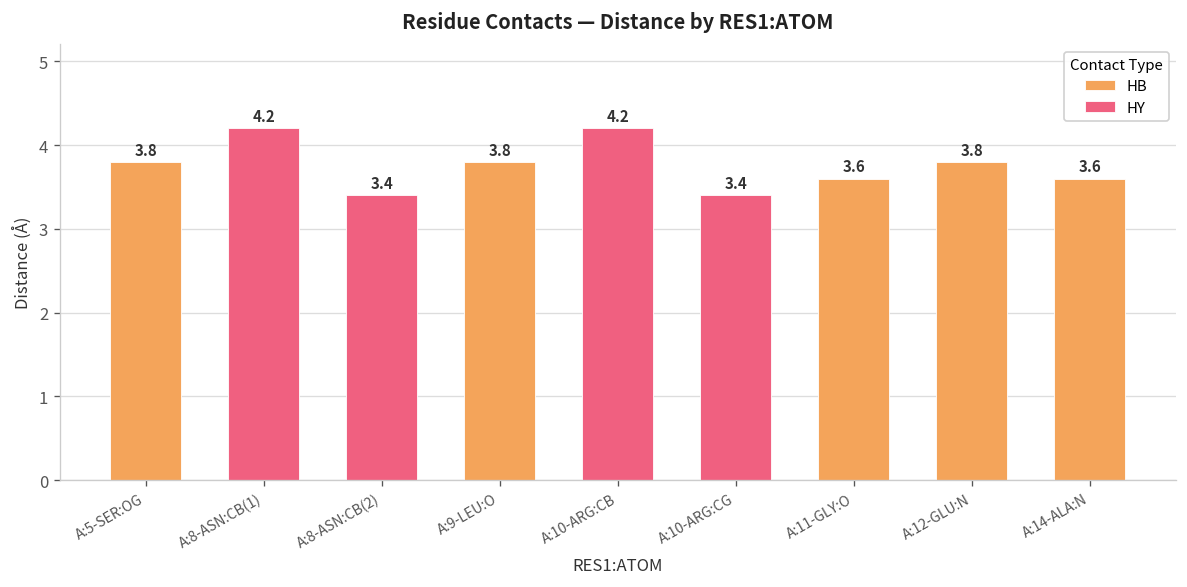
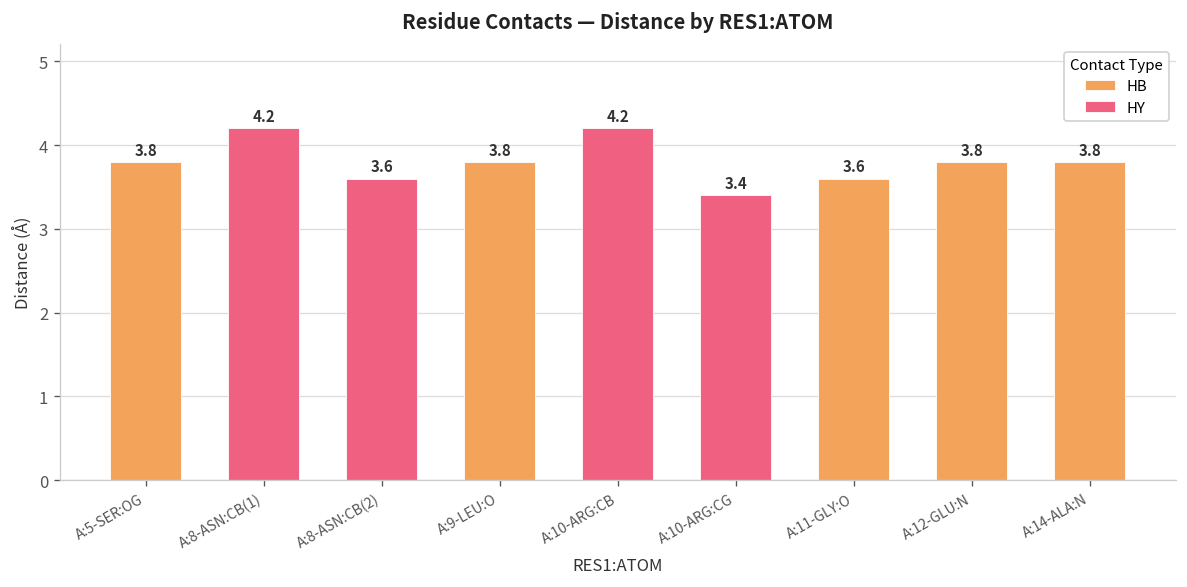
  {
    "HB": {
      "A:5-SER:OG": 3.8,
      "A:9-LEU:O": 3.8,
      "A:11-GLY:O": 3.6,
      "A:12-GLU:N": 3.8,
-     "A:14-ALA:N": 3.6
+     "A:14-ALA:N": 3.8
    },
    "HY": {
      "A:8-ASN:CB(1)": 4.2,
-     "A:8-ASN:CB(2)": 3.4,
+     "A:8-ASN:CB(2)": 3.6,
      "A:10-ARG:CB": 4.2,
      "A:10-ARG:CG": 3.4
    }
  }
